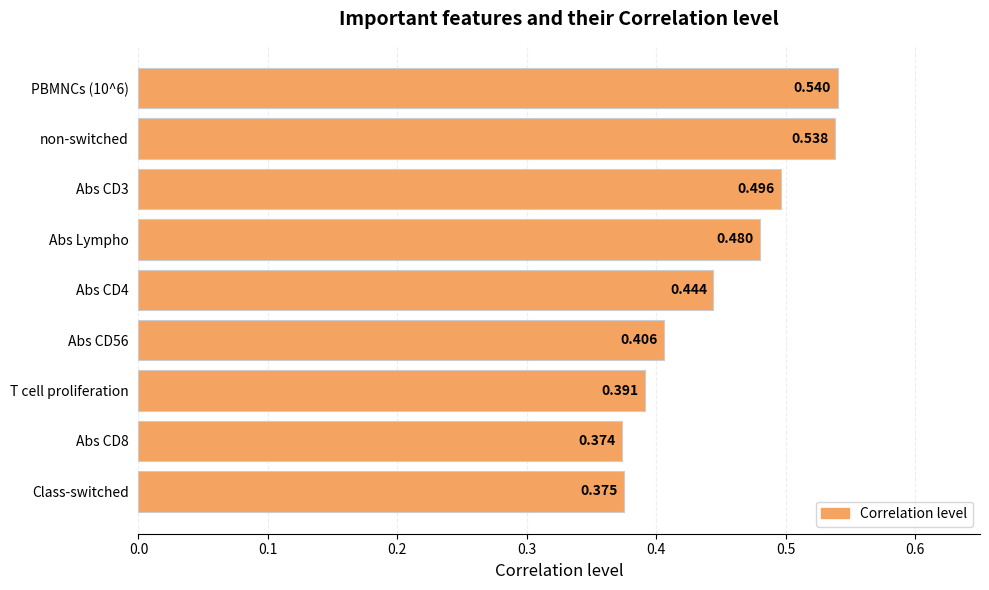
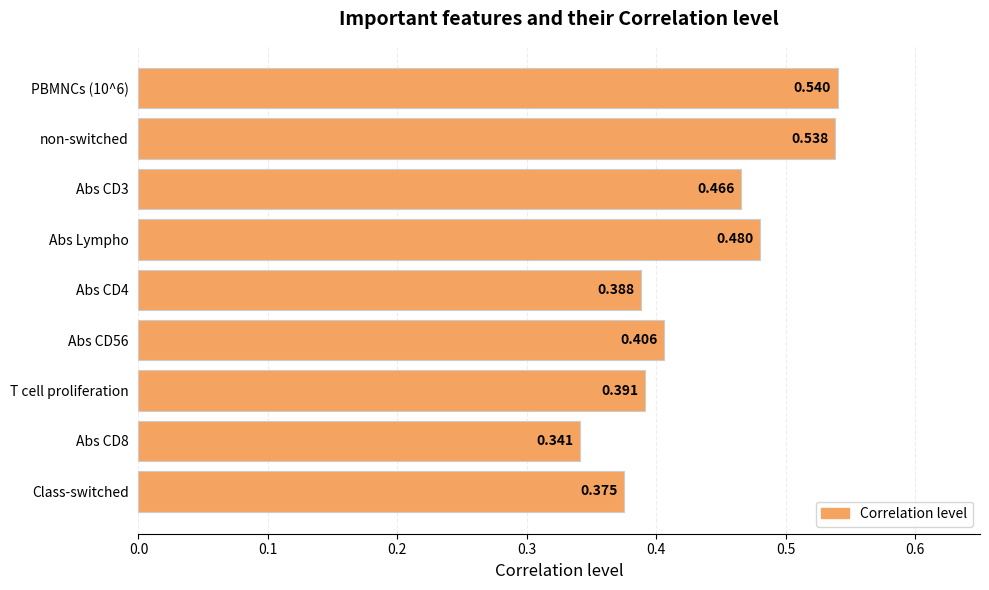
  {
    "PBMNCs (10^6)": 0.540,
    "non-switched": 0.538,
-   "Abs CD3": 0.496,
+   "Abs CD3": 0.466,
    "Abs Lympho": 0.480,
-   "Abs CD4": 0.444,
+   "Abs CD4": 0.388,
    "Abs CD56": 0.406,
    "T cell proliferation": 0.391,
-   "Abs CD8": 0.374,
+   "Abs CD8": 0.341,
    "Class-switched": 0.375
  }
